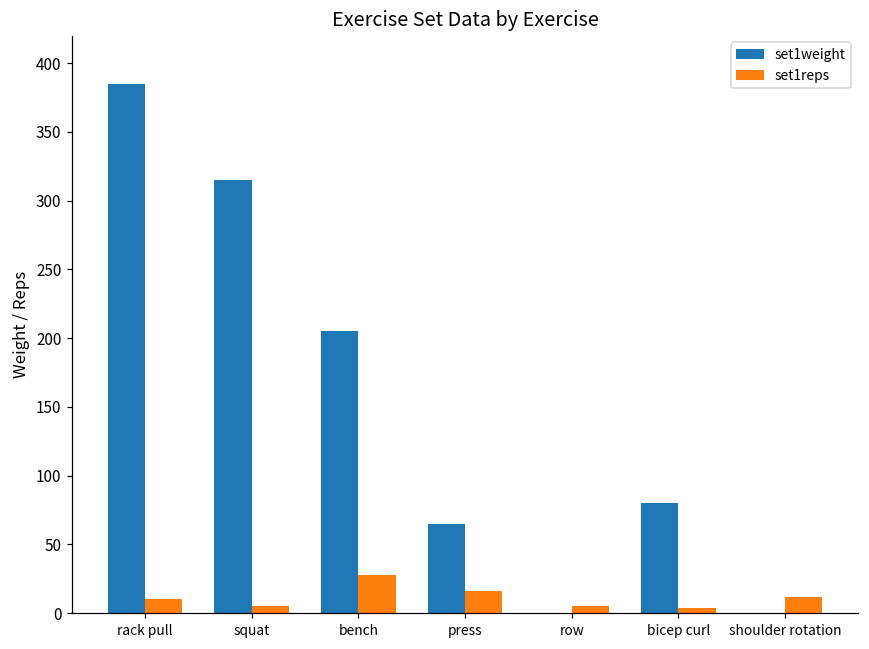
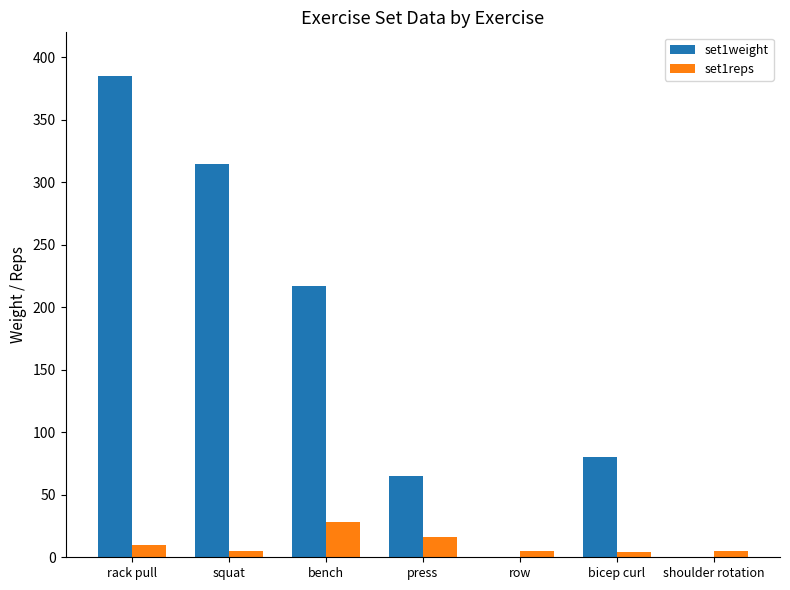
  {
    "set1weight": {
      "rack pull": 385,
      "squat": 315,
-     "bench": 205,
+     "bench": 217,
      "press": 65,
      "row": 0,
      "bicep curl": 80,
      "shoulder rotation": 0
    },
    "set1reps": {
      "rack pull": 10,
      "squat": 5,
      "bench": 28,
      "press": 16,
      "row": 5,
      "bicep curl": 4,
-     "shoulder rotation": 12
+     "shoulder rotation": 5
    }
  }
